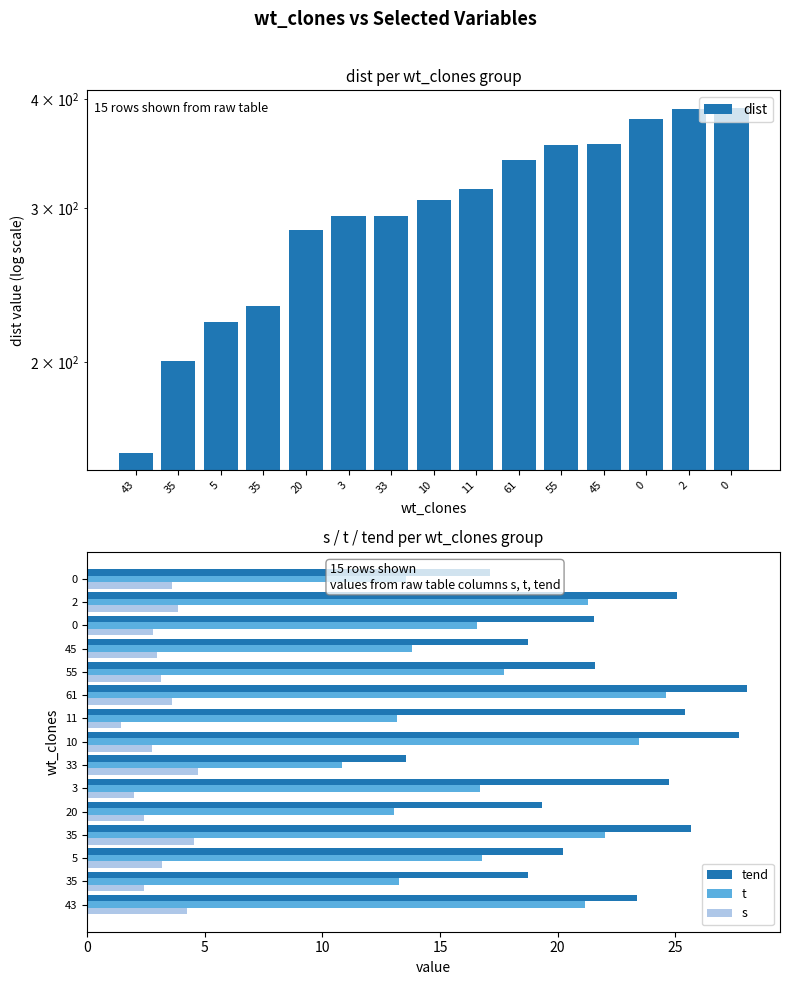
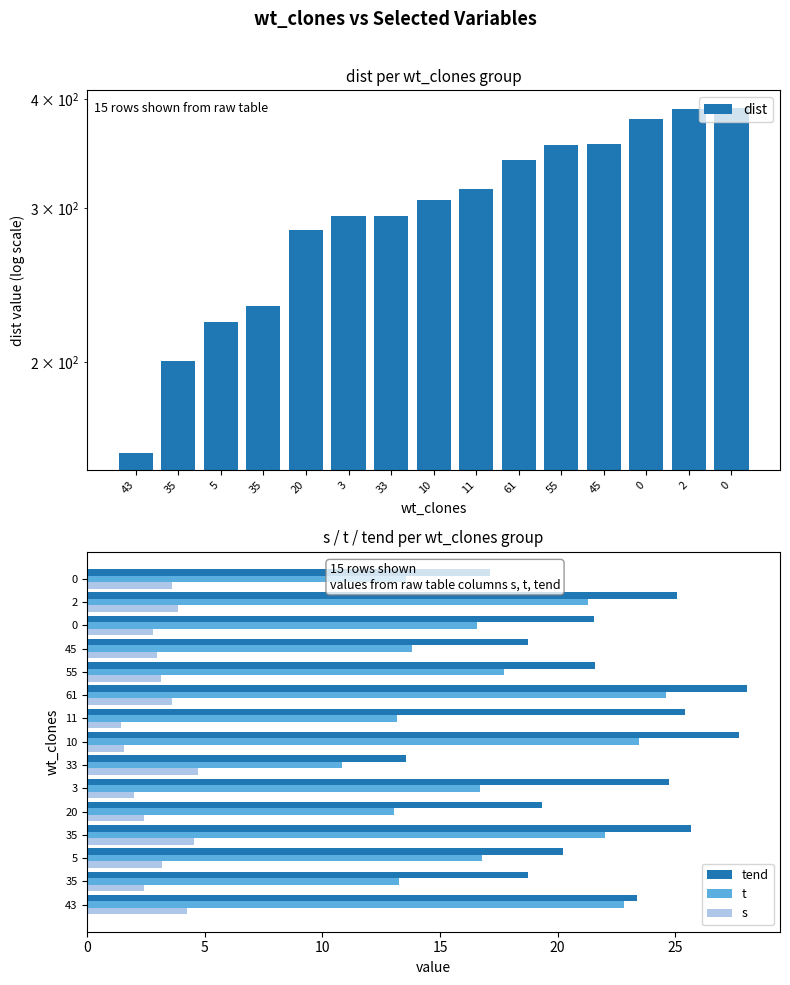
  {
    "s / t / tend per wt_clones group": {
      "tend": {
        "2": 25.1,
        "45": 18.8,
        "55": 21.6,
        "61": 28.1,
        "11": 25.4,
        "10": 27.7,
        "33": 13.5,
        "3": 24.7,
        "20": 19.3,
        "5": 20.2,
        "43": 23.4
      },
      "t": {
        "2": 21.3,
        "45": 13.8,
        "55": 17.7,
        "61": 24.6,
        "11": 13.2,
        "10": 23.5,
        "33": 10.8,
        "3": 16.7,
        "20": 13.1,
        "5": 16.8,
-       "43": 21.2
+       "43": 22.8
      },
      "s": {
        "2": 3.9,
        "45": 3.0,
        "55": 3.1,
        "61": 3.6,
        "11": 1.4,
-       "10": 2.8,
+       "10": 1.6,
        "33": 4.7,
        "3": 2.0,
        "20": 2.4,
        "5": 3.2,
        "43": 4.2
      }
    }
  }
